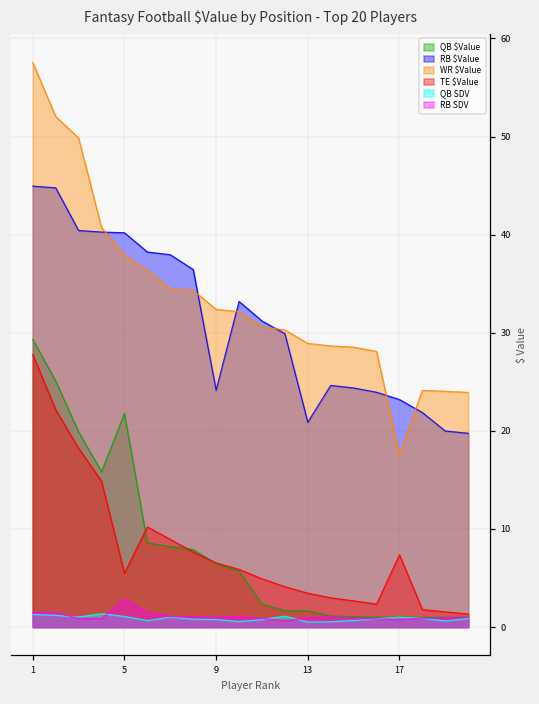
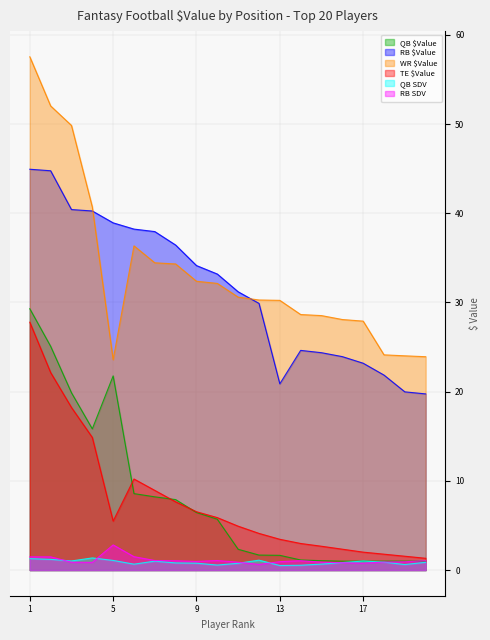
  {
    "QB $Value": {
      "1": 29,
      "5": 22,
      "13": 2
    },
    "RB $Value": {
      "1": 45,
-     "5": 40,
-     "9": 24,
+     "5": 39,
+     "9": 34,
      "13": 21,
      "17": 23
    },
    "WR $Value": {
      "1": 58,
-     "5": 38,
+     "5": 24,
      "9": 32,
-     "13": 29,
-     "17": 18
+     "13": 30,
+     "17": 28
    },
    "TE $Value": {
      "1": 28,
      "5": 5,
      "13": 3,
-     "17": 7
+     "17": 2
    },
    "QB SDV": {
      "5": 1,
      "13": 1
    },
    "RB SDV": {
      "5": 3,
      "13": 1
    }
  }
